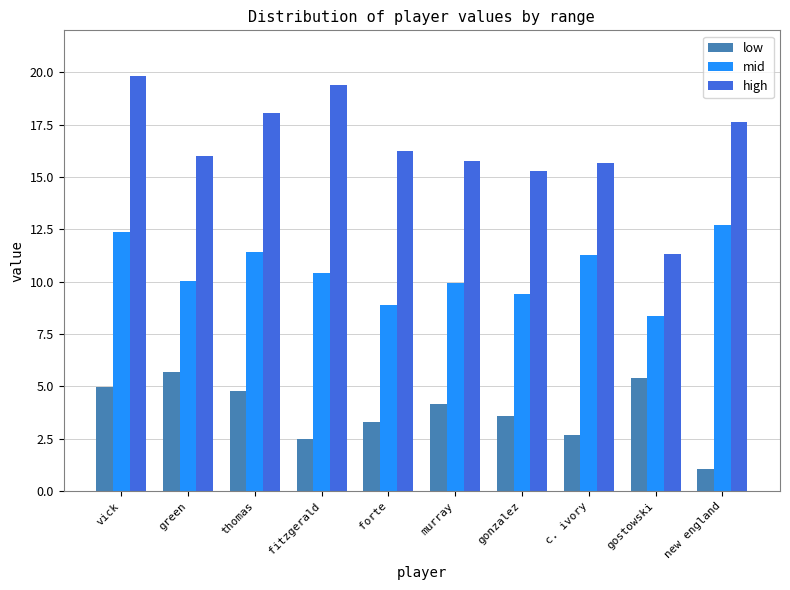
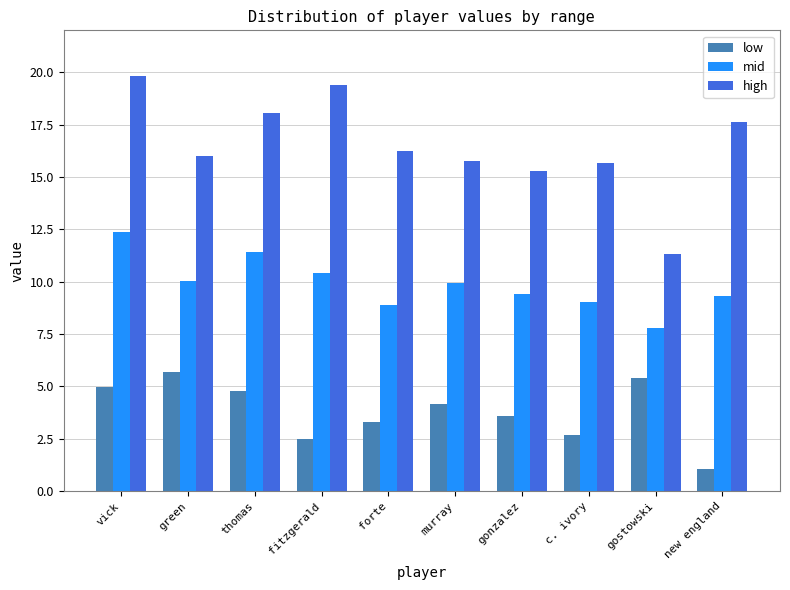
  {
    "mid": {
      "vick": 12.4,
      "green": 10.0,
      "thomas": 11.4,
      "fitzgerald": 10.4,
      "forte": 8.9,
      "murray": 10.0,
      "gonzalez": 9.4,
-     "c. ivory": 11.3,
-     "gostowski": 8.4,
-     "new england": 12.7
+     "c. ivory": 9.1,
+     "gostowski": 7.8,
+     "new england": 9.3
    }
  }
